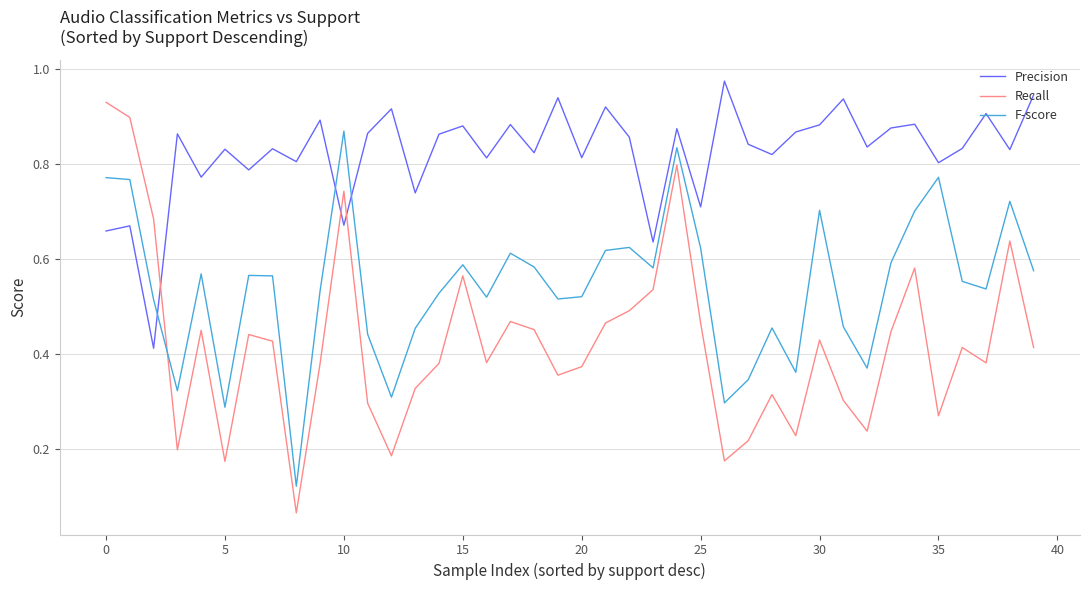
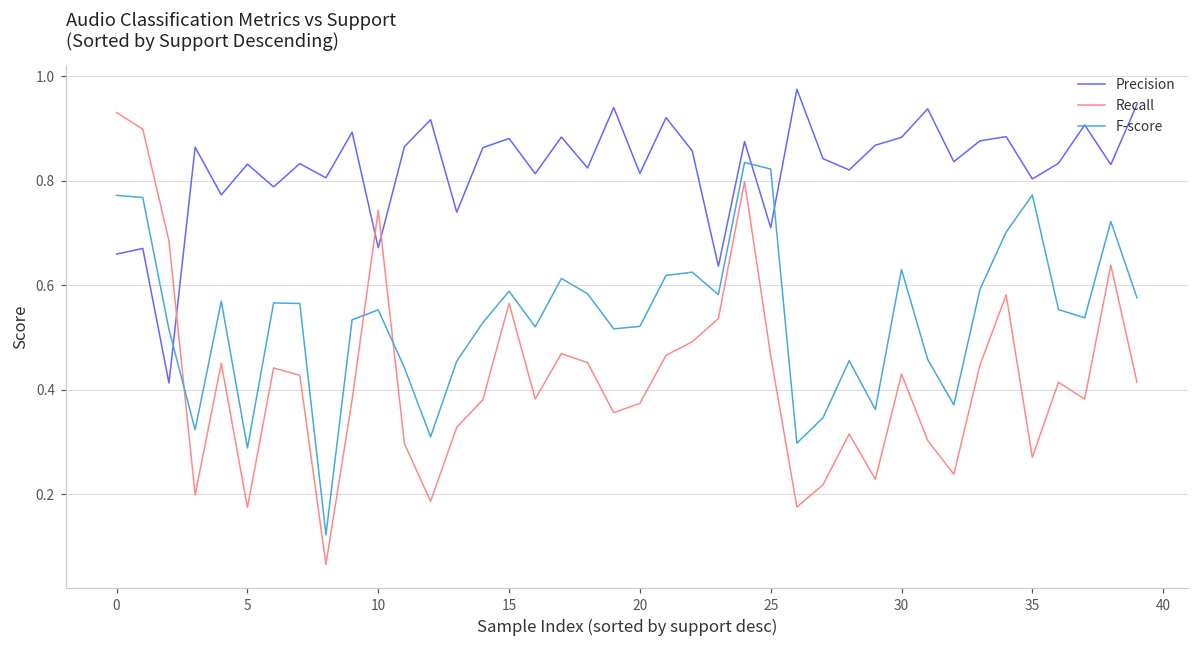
  {
    "Precision": {
      "0": 0.66,
      "5": 0.83,
      "10": 0.67,
      "15": 0.88,
      "20": 0.81,
      "25": 0.71,
      "30": 0.88,
      "35": 0.80
    },
    "Recall": {
      "0": 0.93,
      "5": 0.17,
      "10": 0.74,
      "15": 0.57,
      "20": 0.37,
      "25": 0.47,
      "30": 0.43,
      "35": 0.27
    },
    "F-score": {
      "0": 0.77,
      "5": 0.29,
-     "10": 0.87,
+     "10": 0.55,
      "15": 0.59,
      "20": 0.52,
-     "25": 0.62,
-     "30": 0.70,
+     "25": 0.82,
+     "30": 0.63,
      "35": 0.77
    }
  }
